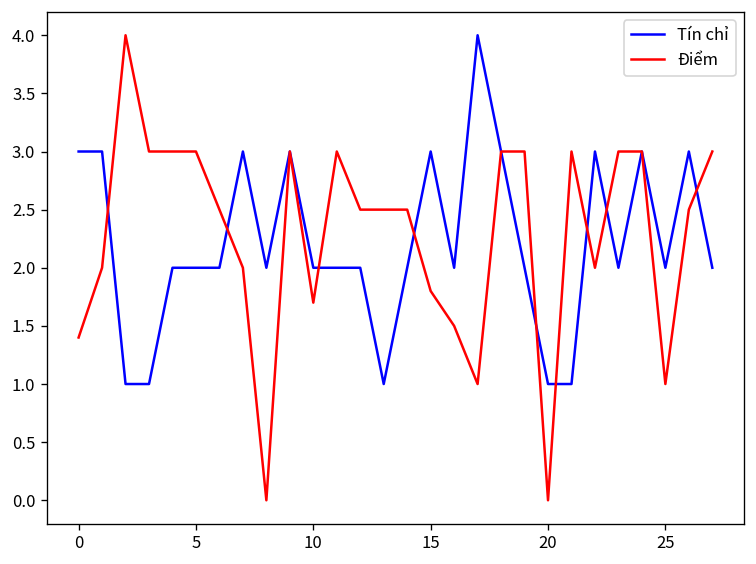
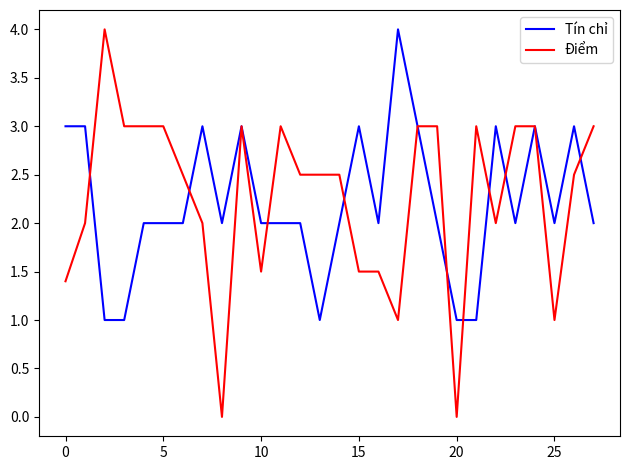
  {
    "Tín chỉ": {
      "0": 3.0,
      "5": 2.0,
      "10": 2.0,
      "15": 3.0,
      "20": 1.0,
      "25": 2.0
    },
    "Điểm": {
      "0": 1.4,
      "5": 3.0,
-     "10": 1.7,
-     "15": 1.8,
+     "10": 1.5,
+     "15": 1.5,
      "20": 0.0,
      "25": 1.0
    }
  }
